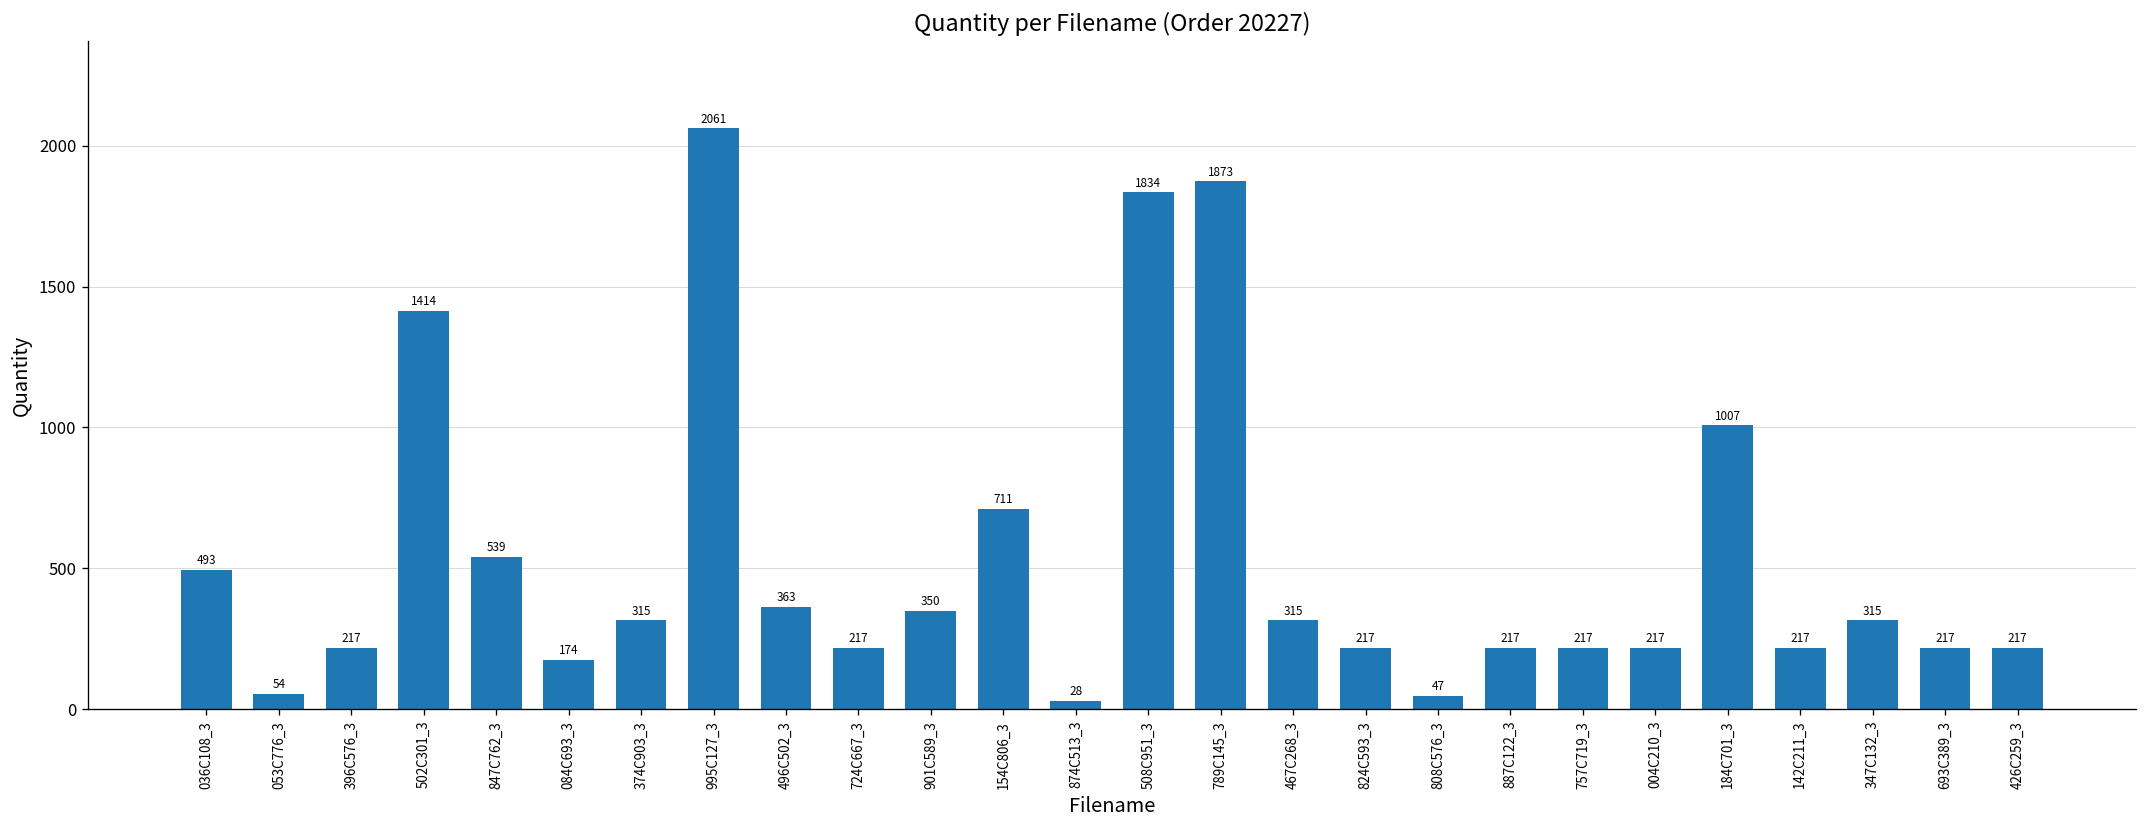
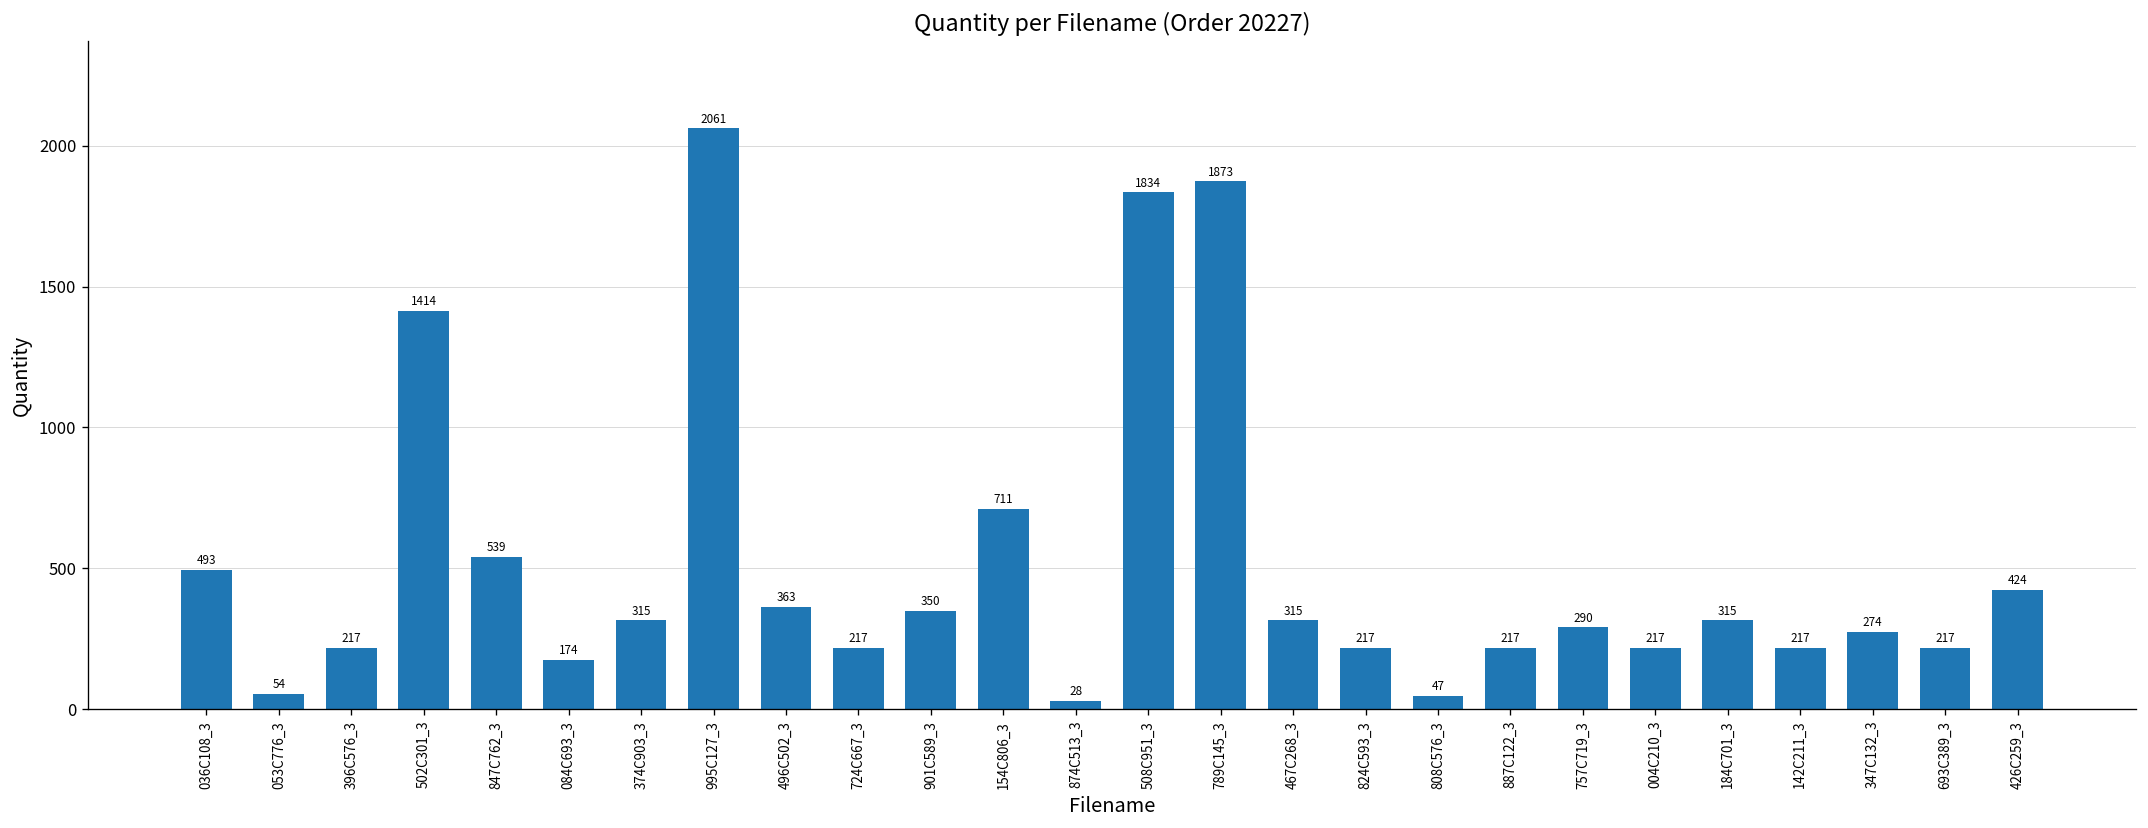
  {
    "036C108_3": 493,
    "053C776_3": 54,
    "396C576_3": 217,
    "502C301_3": 1414,
    "847C762_3": 539,
    "084C693_3": 174,
    "374C903_3": 315,
    "995C127_3": 2061,
    "496C502_3": 363,
    "724C667_3": 217,
    "901C589_3": 350,
    "154C806_3": 711,
    "874C513_3": 28,
    "508C951_3": 1834,
    "789C145_3": 1873,
    "467C268_3": 315,
    "824C593_3": 217,
    "808C576_3": 47,
    "887C122_3": 217,
-   "757C719_3": 217,
+   "757C719_3": 290,
    "004C210_3": 217,
-   "184C701_3": 1007,
+   "184C701_3": 315,
    "142C211_3": 217,
-   "347C132_3": 315,
+   "347C132_3": 274,
    "693C389_3": 217,
-   "426C259_3": 217
+   "426C259_3": 424
  }
